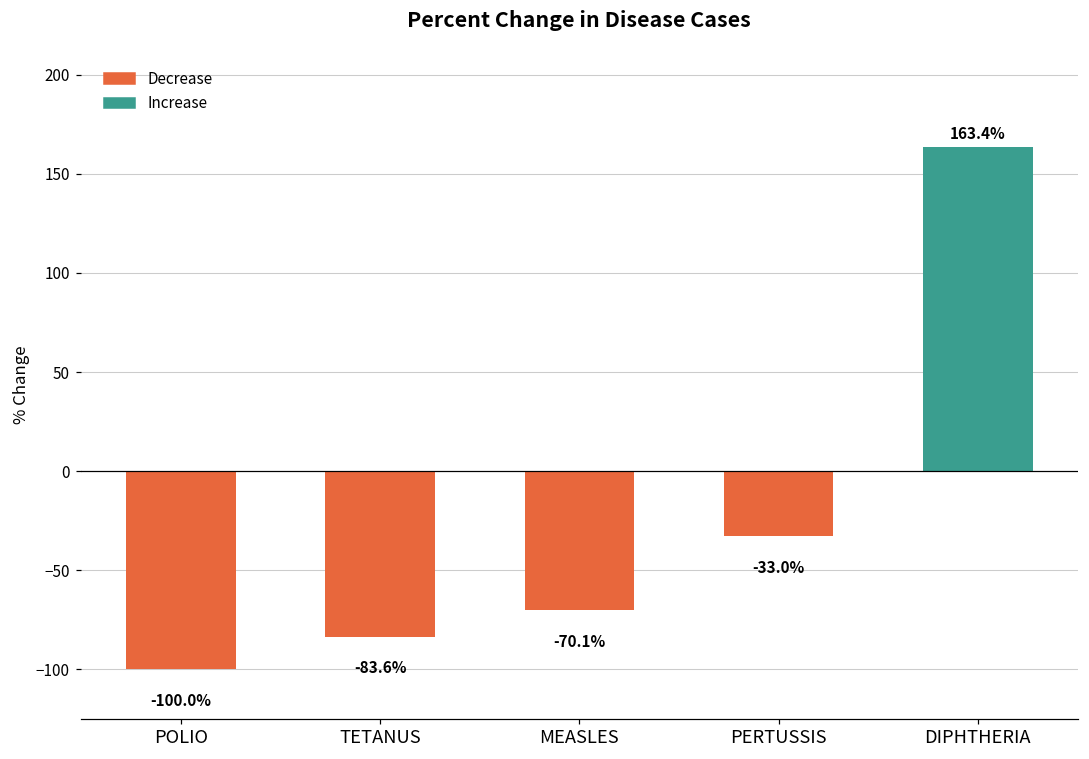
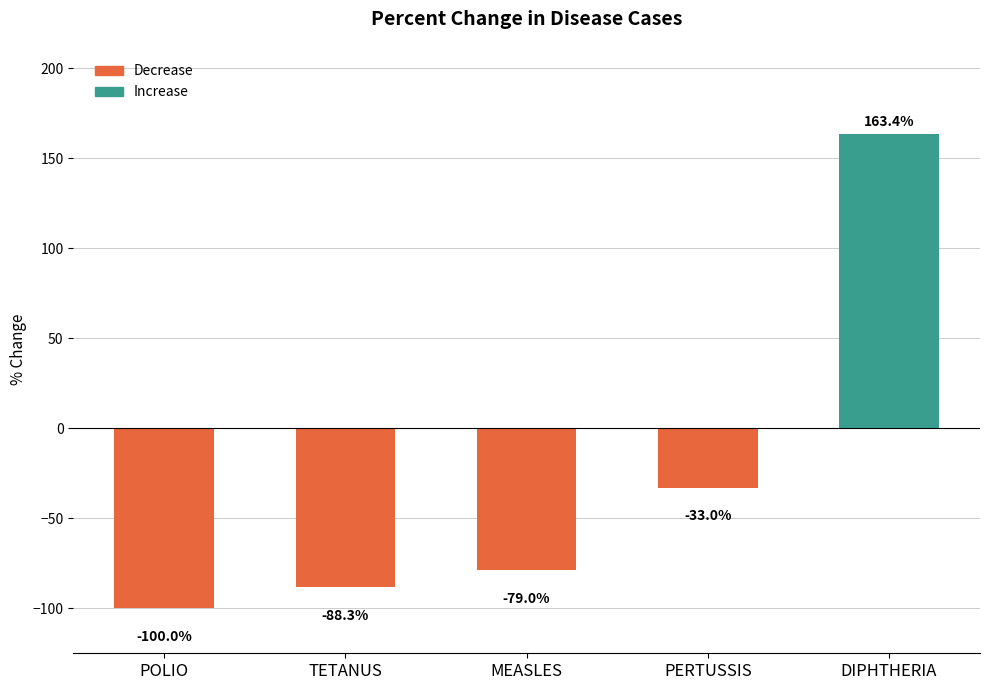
  {
    "POLIO": "-100.0%",
-   "TETANUS": "-83.6%",
-   "MEASLES": "-70.1%",
+   "TETANUS": "-88.3%",
+   "MEASLES": "-79.0%",
    "PERTUSSIS": "-33.0%",
    "DIPHTHERIA": "163.4%"
  }
